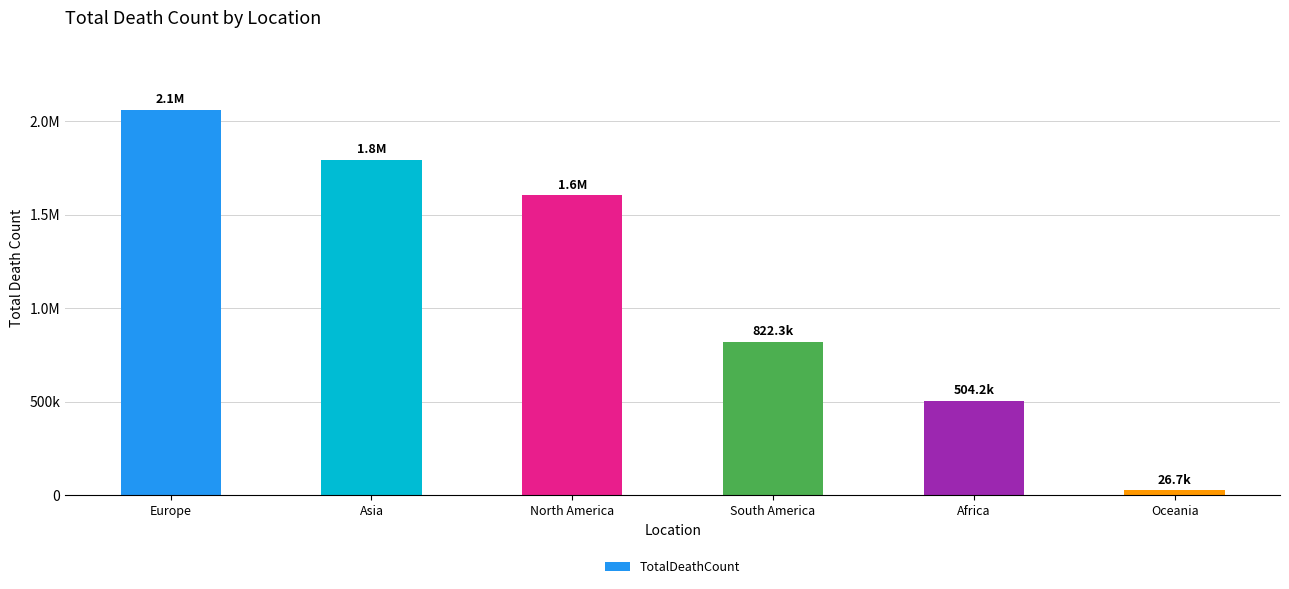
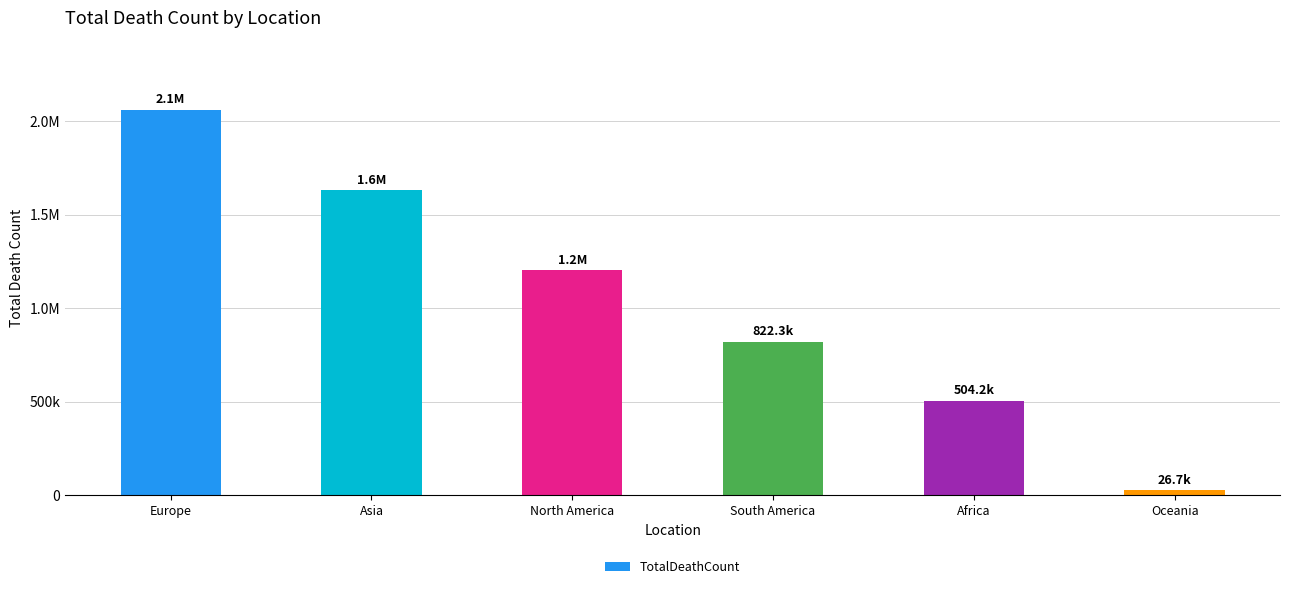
  {
    "Europe": "2.1M",
-   "Asia": "1.8M",
-   "North America": "1.6M",
+   "Asia": "1.6M",
+   "North America": "1.2M",
    "South America": "822.3k",
    "Africa": "504.2k",
    "Oceania": "26.7k"
  }
